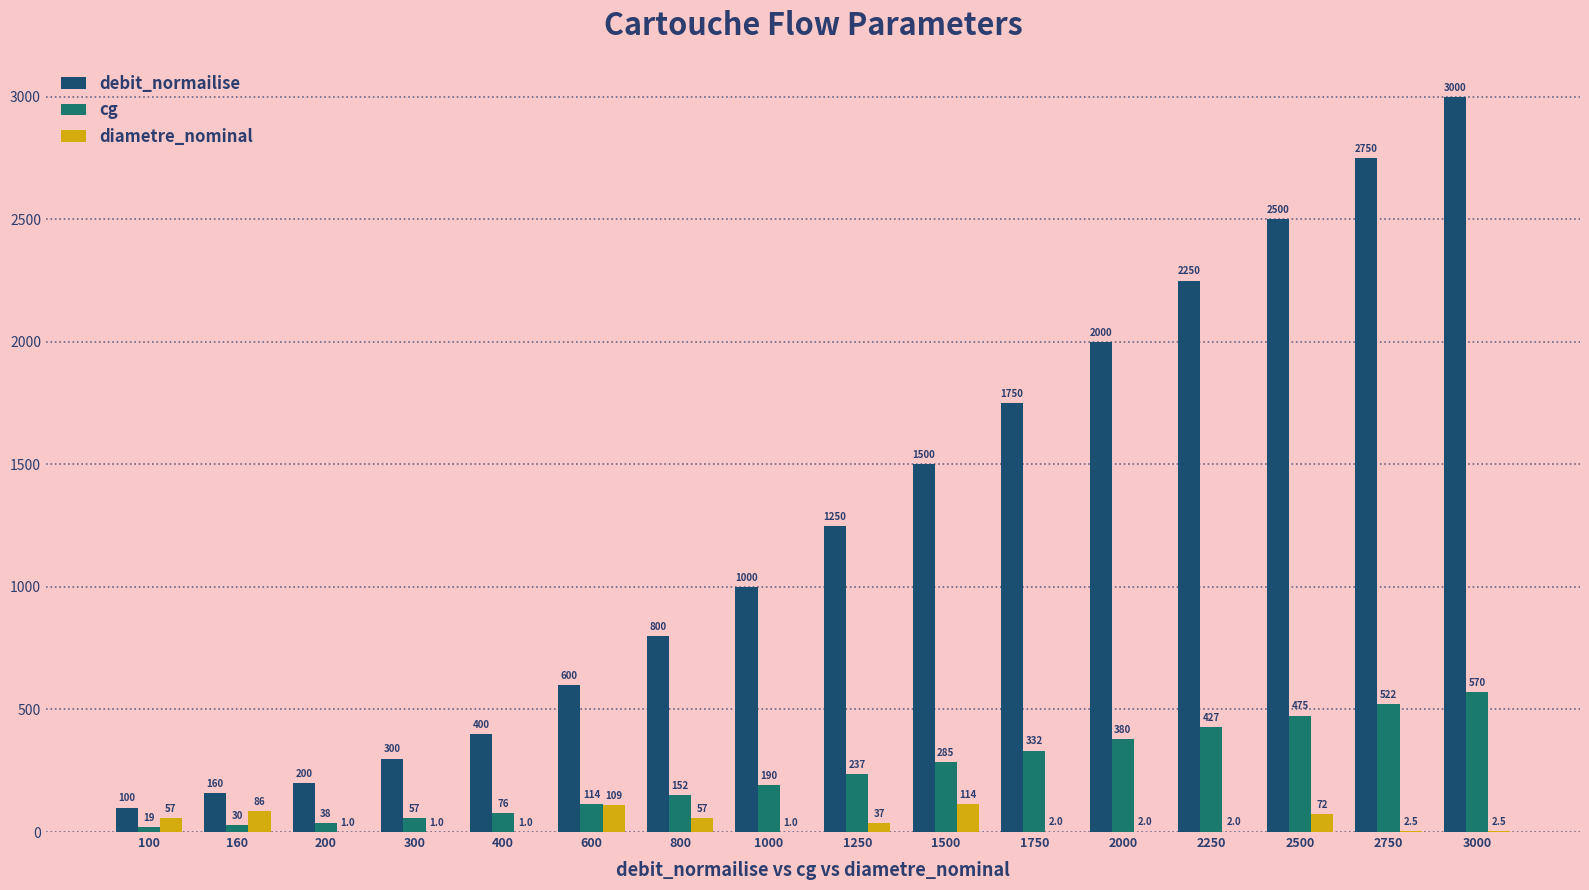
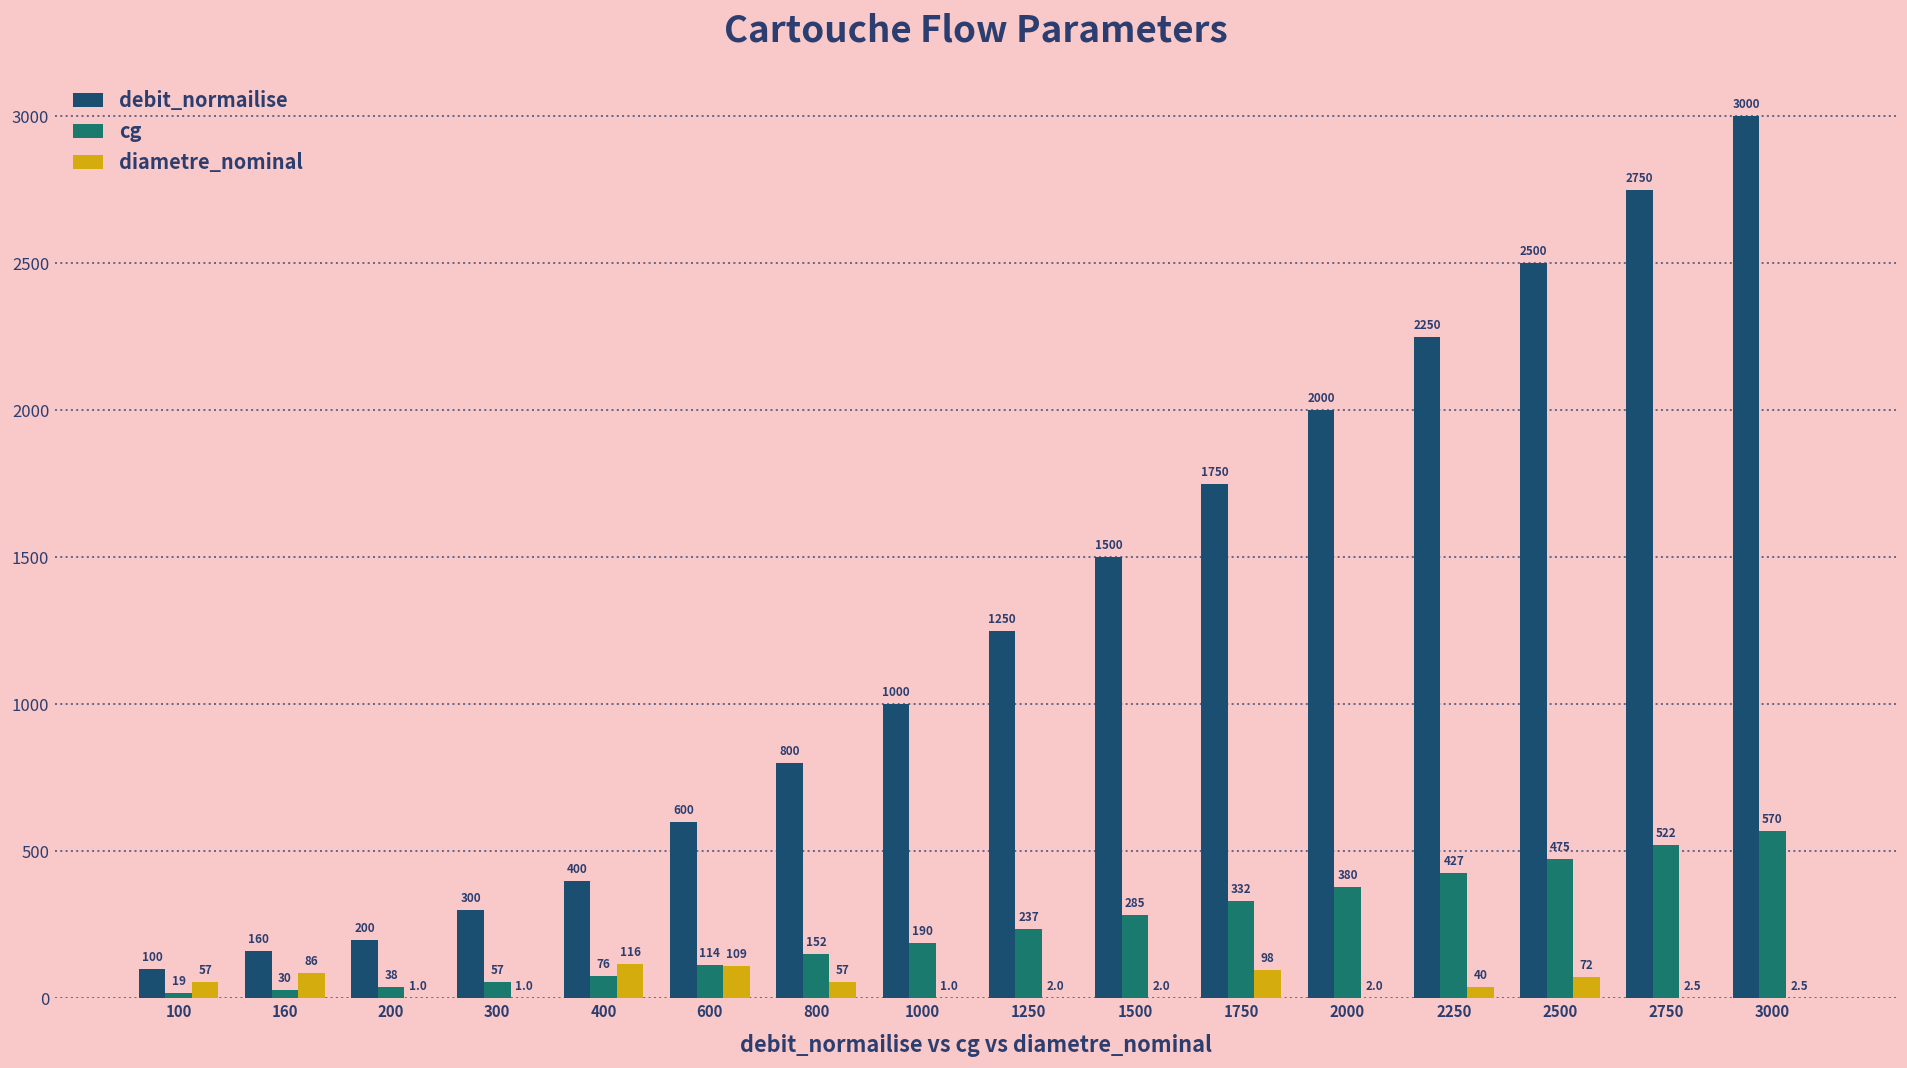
  {
    "diametre_nominal": {
      "100": 57,
      "160": 86,
      "200": 1.0,
      "300": 1.0,
-     "400": 1.0,
+     "400": 116,
      "600": 109,
      "800": 57,
      "1000": 1.0,
-     "1250": 37,
-     "1500": 114,
-     "1750": 2.0,
+     "1250": 2.0,
+     "1500": 2.0,
+     "1750": 98,
      "2000": 2.0,
-     "2250": 2.0,
+     "2250": 40,
      "2500": 72,
      "2750": 2.5,
      "3000": 2.5
    }
  }
